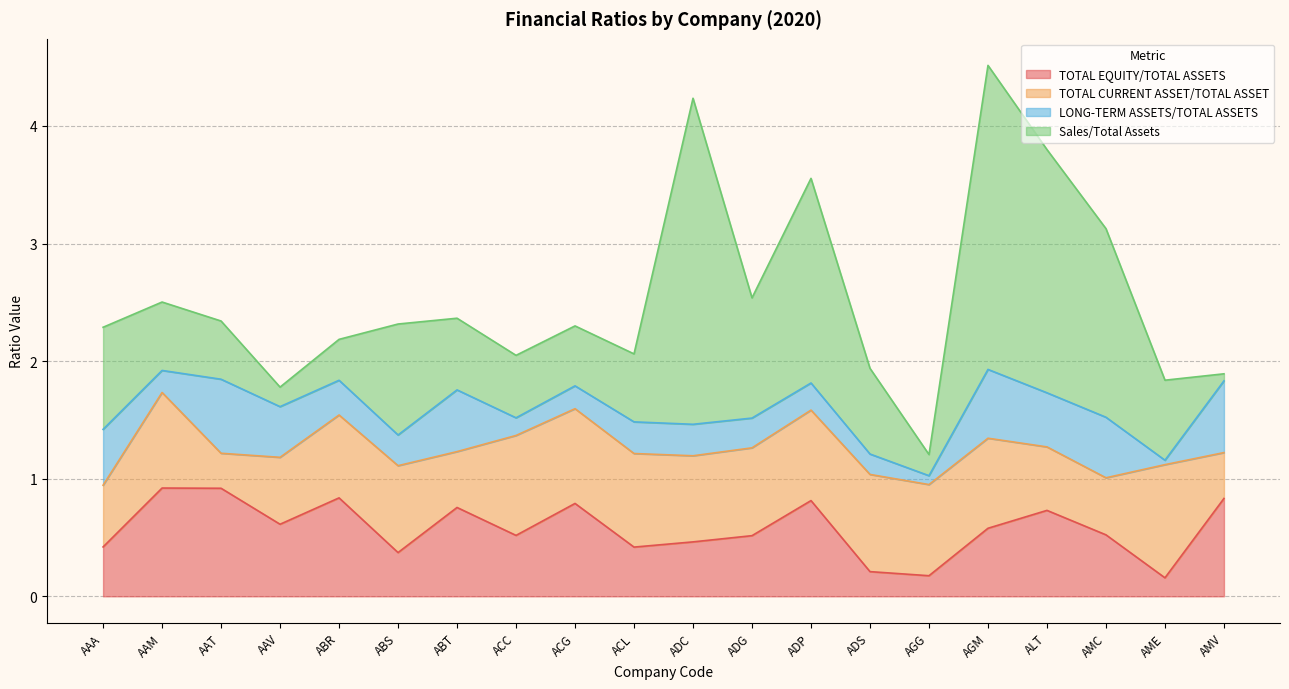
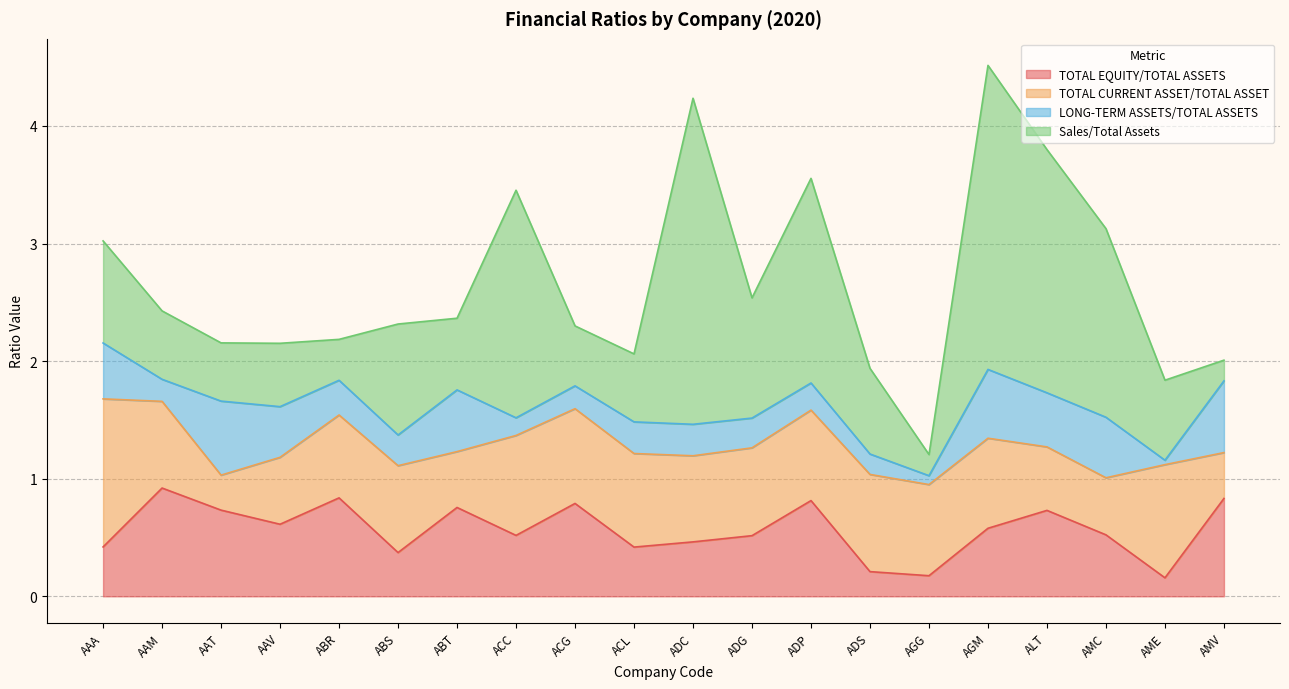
  {
    "TOTAL EQUITY/TOTAL ASSETS": {
      "AAA": 0.42,
      "AAM": 0.92,
-     "AAT": 0.92,
+     "AAT": 0.73,
      "AAV": 0.61,
      "ABR": 0.84,
      "ABS": 0.37,
      "ABT": 0.76,
      "ACC": 0.52,
      "ACG": 0.79,
      "ACL": 0.42,
      "ADC": 0.46,
      "ADG": 0.52,
      "ADP": 0.81,
      "ADS": 0.21,
      "AGG": 0.18,
      "AGM": 0.58,
      "ALT": 0.73,
      "AMC": 0.52,
      "AME": 0.16,
      "AMV": 0.83
    },
    "TOTAL CURRENT ASSET/TOTAL ASSET": {
-     "AAA": 0.52,
-     "AAM": 0.81,
+     "AAA": 1.26,
+     "AAM": 0.74,
      "AAT": 0.30,
      "AAV": 0.57,
      "ABR": 0.70,
      "ABS": 0.74,
      "ABT": 0.48,
      "ACC": 0.85,
      "ACG": 0.81,
      "ACL": 0.80,
      "ADC": 0.73,
      "ADG": 0.75,
      "ADP": 0.77,
      "ADS": 0.83,
      "AGG": 0.78,
      "AGM": 0.77,
      "ALT": 0.54,
      "AMC": 0.49,
      "AME": 0.96,
      "AMV": 0.39
    },
    "LONG-TERM ASSETS/TOTAL ASSETS": {
      "AAA": 0.48,
      "AAM": 0.19,
      "AAT": 0.63,
      "AAV": 0.43,
      "ABR": 0.30,
      "ABS": 0.26,
      "ABT": 0.52,
      "ACC": 0.15,
      "ACG": 0.19,
      "ACL": 0.27,
      "ADC": 0.27,
      "ADG": 0.25,
      "ADP": 0.23,
      "ADS": 0.17,
      "AGG": 0.08,
      "AGM": 0.59,
      "ALT": 0.46,
      "AMC": 0.51,
      "AME": 0.04,
      "AMV": 0.61
    },
    "Sales/Total Assets": {
      "AAA": 0.87,
      "AAM": 0.58,
      "AAT": 0.50,
-     "AAV": 0.17,
+     "AAV": 0.54,
      "ABR": 0.35,
      "ABS": 0.94,
      "ABT": 0.61,
-     "ACC": 0.53,
+     "ACC": 1.94,
      "ACG": 0.51,
      "ACL": 0.58,
      "ADC": 2.77,
      "ADG": 1.02,
      "ADP": 1.74,
      "ADS": 0.73,
      "AGG": 0.18,
      "AGM": 2.59,
      "ALT": 2.07,
      "AMC": 1.60,
      "AME": 0.68,
-     "AMV": 0.06
+     "AMV": 0.18
    }
  }
